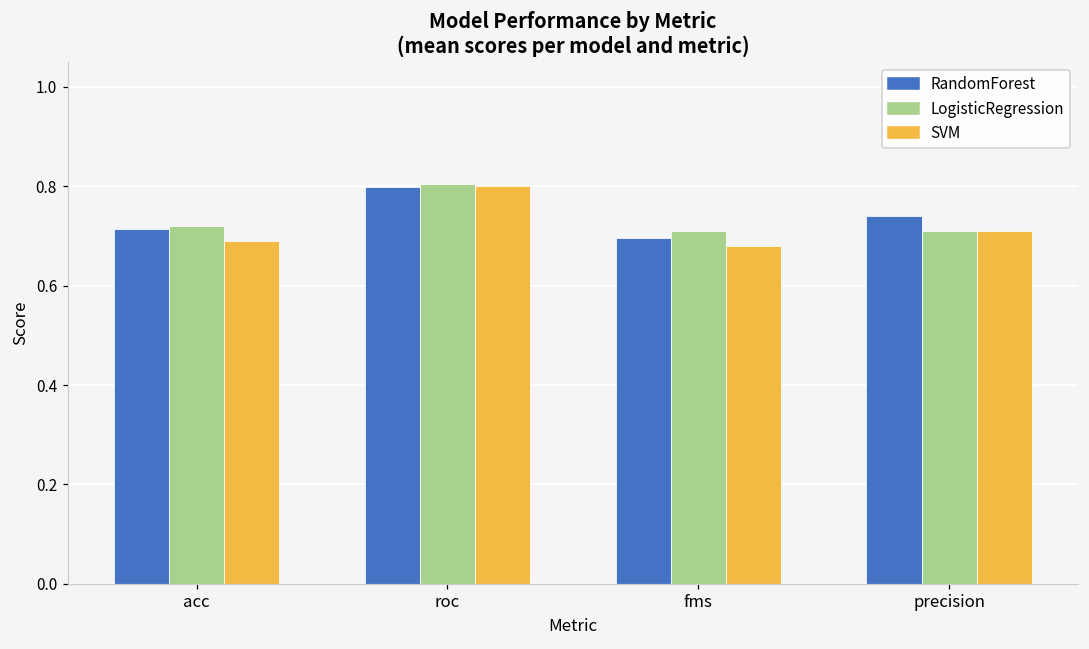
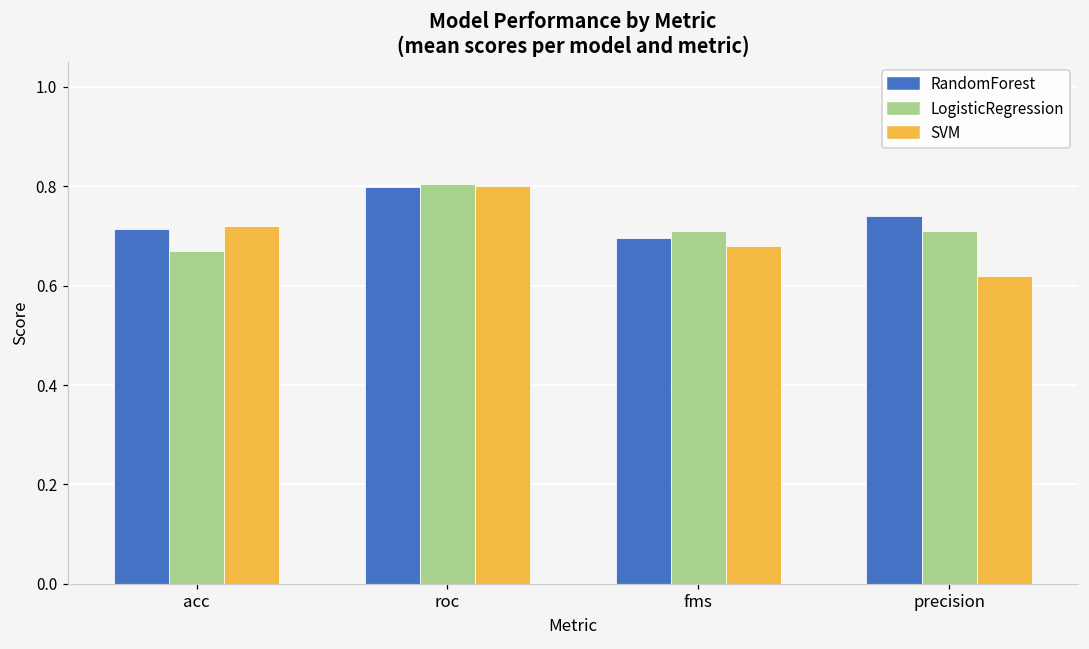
  {
    "RandomForest": {
      "acc": 0.71,
      "roc": 0.80,
      "fms": 0.70,
      "precision": 0.74
    },
    "LogisticRegression": {
-     "acc": 0.72,
+     "acc": 0.67,
      "roc": 0.81,
      "fms": 0.71,
      "precision": 0.71
    },
    "SVM": {
-     "acc": 0.69,
+     "acc": 0.72,
      "roc": 0.80,
      "fms": 0.68,
-     "precision": 0.71
+     "precision": 0.62
    }
  }
